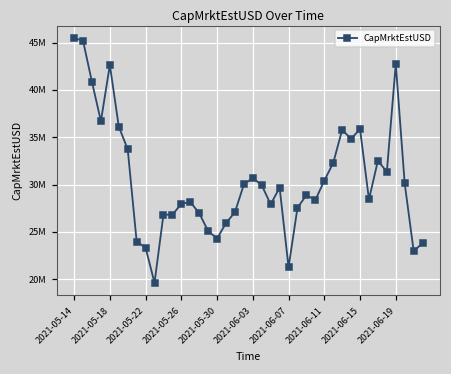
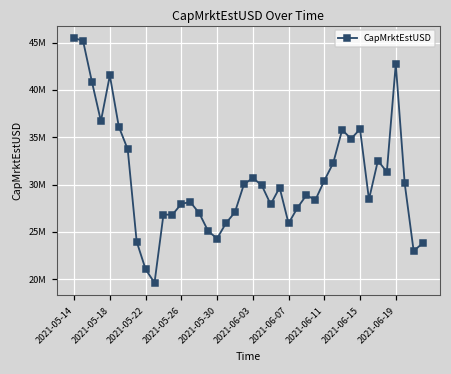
  {
    "2021-05-14": 45000000,
-   "2021-05-18": 43000000,
-   "2021-05-22": 23000000,
+   "2021-05-18": 42000000,
+   "2021-05-22": 21000000,
    "2021-05-26": 28000000,
    "2021-05-30": 24000000,
    "2021-06-03": 31000000,
-   "2021-06-07": 21000000,
+   "2021-06-07": 26000000,
    "2021-06-11": 30000000,
    "2021-06-15": 36000000,
    "2021-06-19": 43000000
  }
